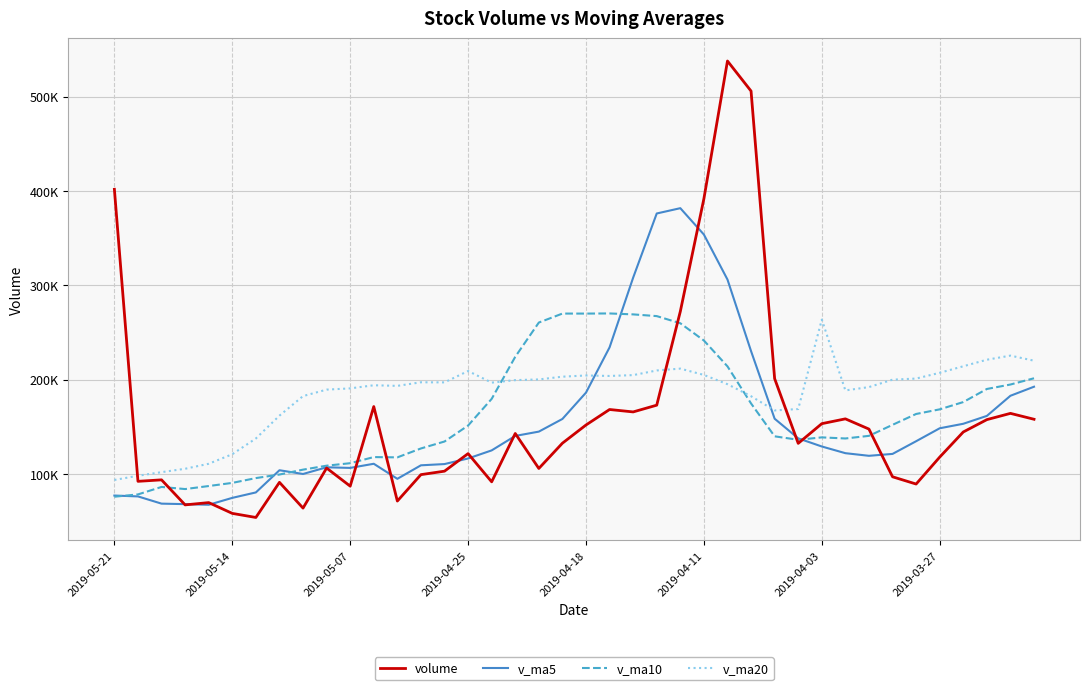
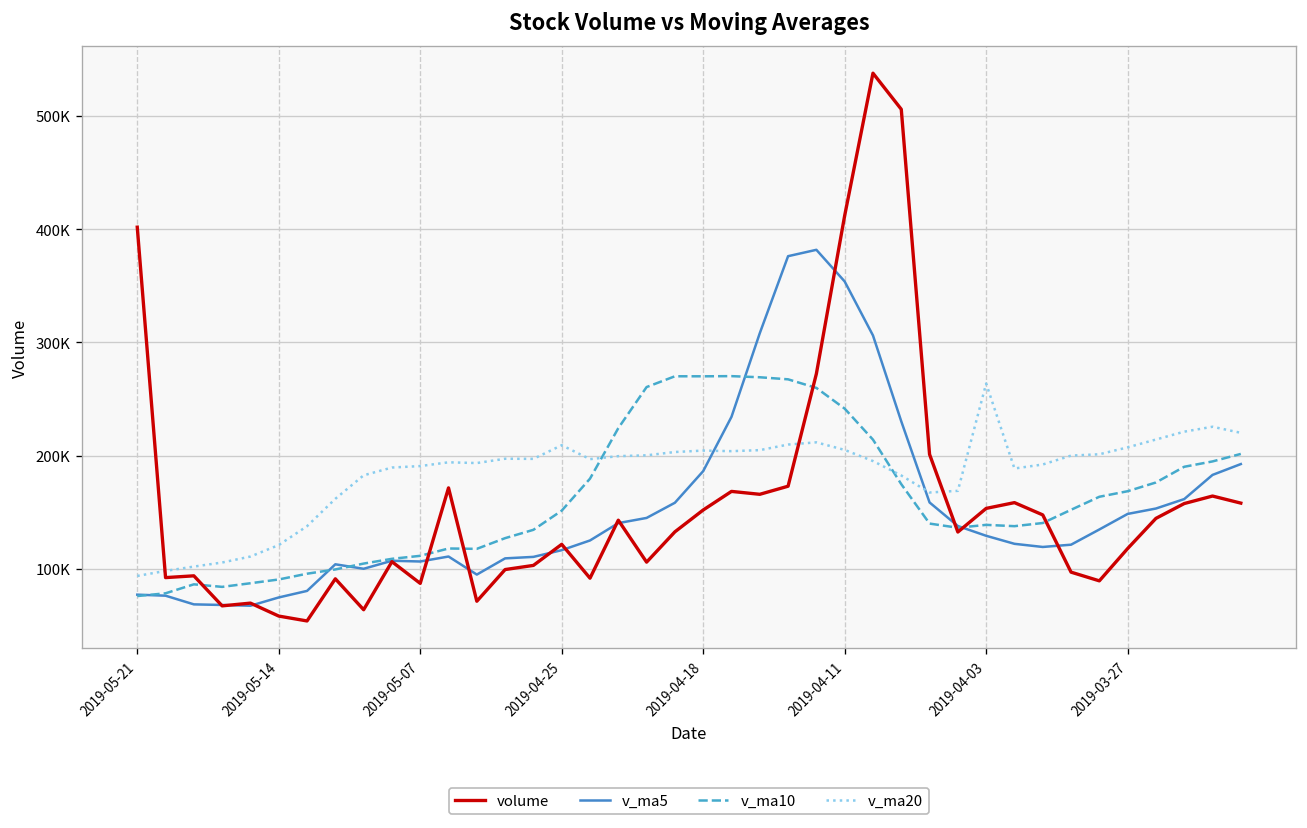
  {
    "volume": {
      "2019-05-21": 400000,
      "2019-05-14": 60000,
      "2019-05-07": 90000,
      "2019-04-25": 120000,
      "2019-04-18": 150000,
-     "2019-04-11": 390000,
+     "2019-04-11": 410000,
      "2019-04-03": 150000,
      "2019-03-27": 120000
    },
    "v_ma20": {
      "2019-05-21": 90000,
      "2019-05-14": 120000,
      "2019-05-07": 190000,
      "2019-04-25": 210000,
      "2019-04-18": 200000,
      "2019-04-11": 210000,
      "2019-04-03": 260000,
      "2019-03-27": 210000
    }
  }
